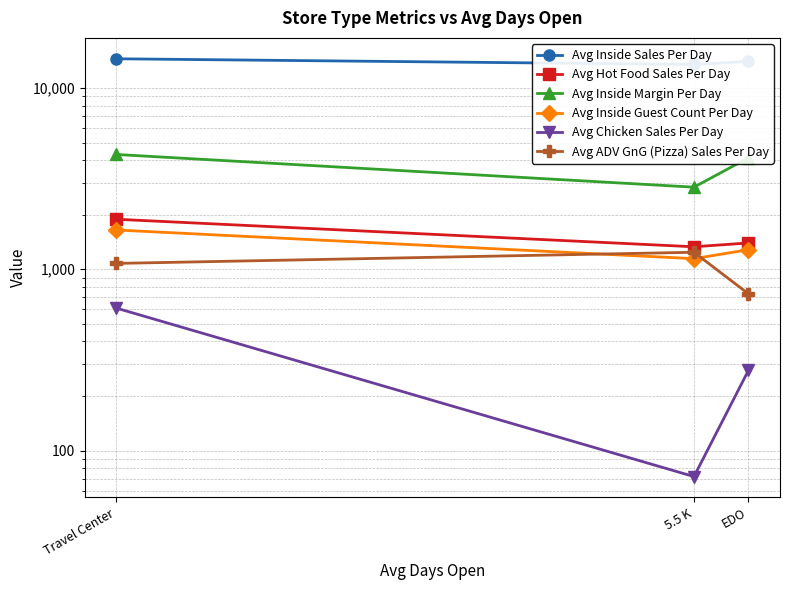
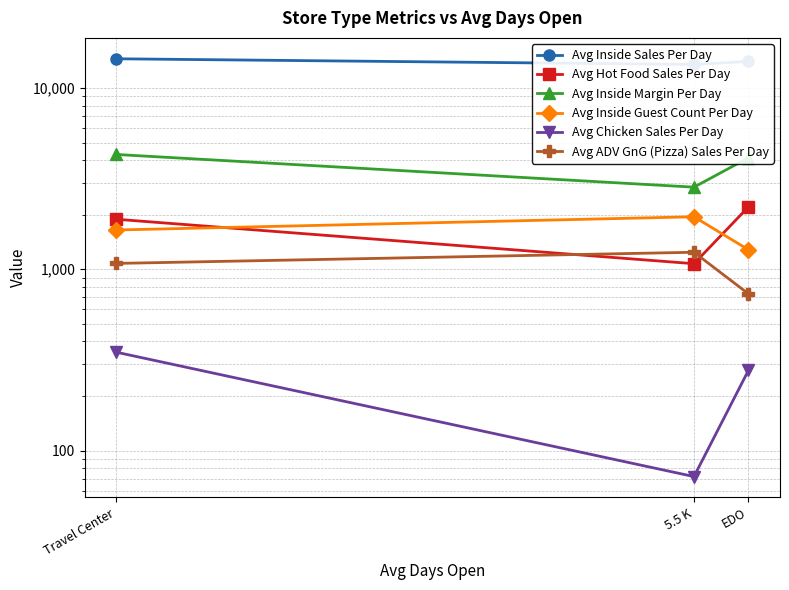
  {
    "Avg Inside Sales Per Day": {
      "Travel Center": "15,000"
    },
    "Avg Hot Food Sales Per Day": {
      "Travel Center": "1,900",
-     "5.5 K": "1,300",
-     "EDO": "1,400"
+     "5.5 K": "1,100",
+     "EDO": "2,200"
    },
    "Avg Inside Margin Per Day": {
      "Travel Center": "4,300",
      "5.5 K": "2,800"
    },
    "Avg Inside Guest Count Per Day": {
      "Travel Center": "1,600",
-     "5.5 K": "1,100",
+     "5.5 K": "1,900",
      "EDO": "1,300"
    },
    "Avg Chicken Sales Per Day": {
-     "Travel Center": "610",
+     "Travel Center": "350",
      "5.5 K": "72",
      "EDO": "280"
    },
    "Avg ADV GnG (Pizza) Sales Per Day": {
      "Travel Center": "1,100",
      "5.5 K": "1,200",
      "EDO": "730"
    }
  }
